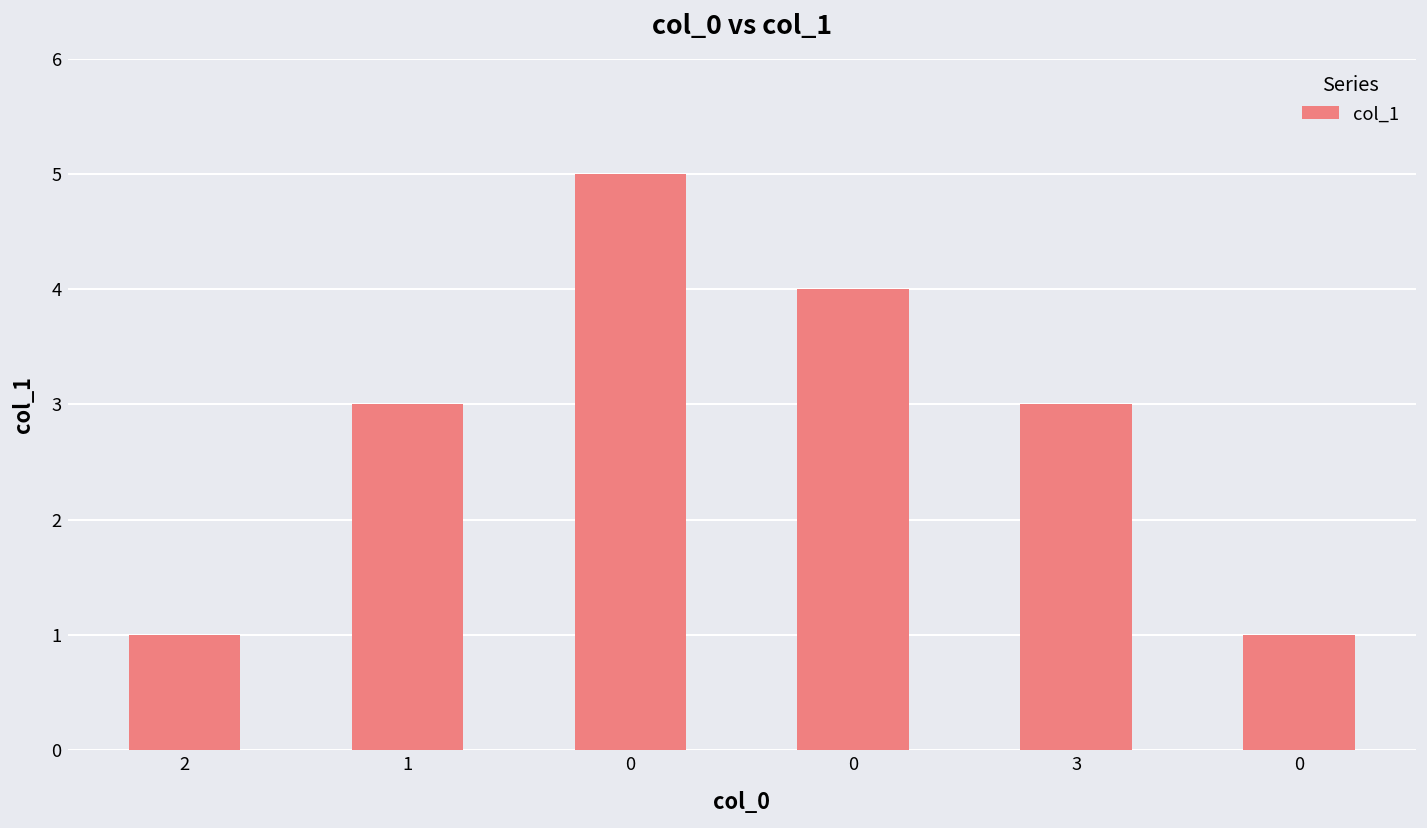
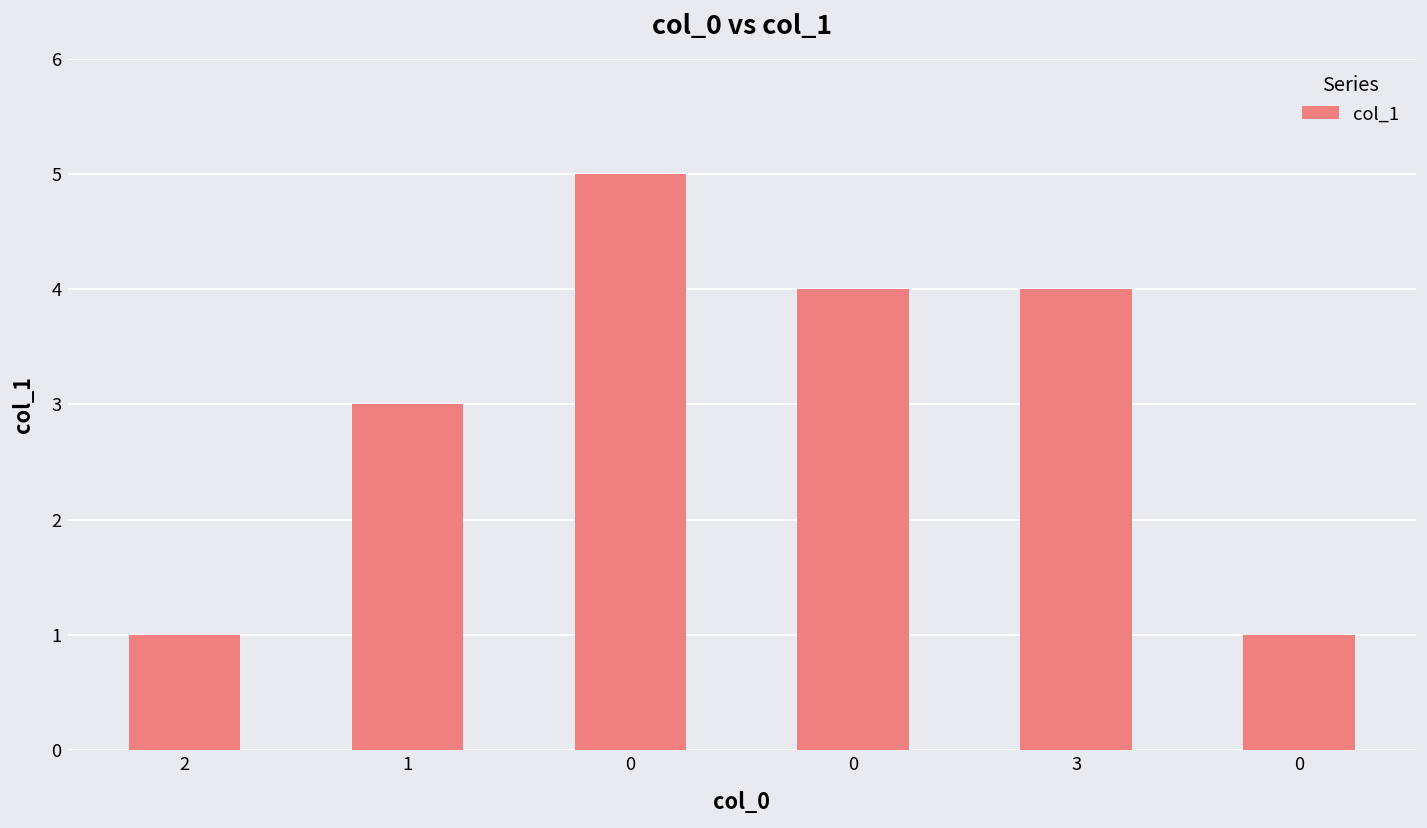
  {
    "2": 1,
    "1": 3,
-   "3": 3
+   "3": 4
  }
